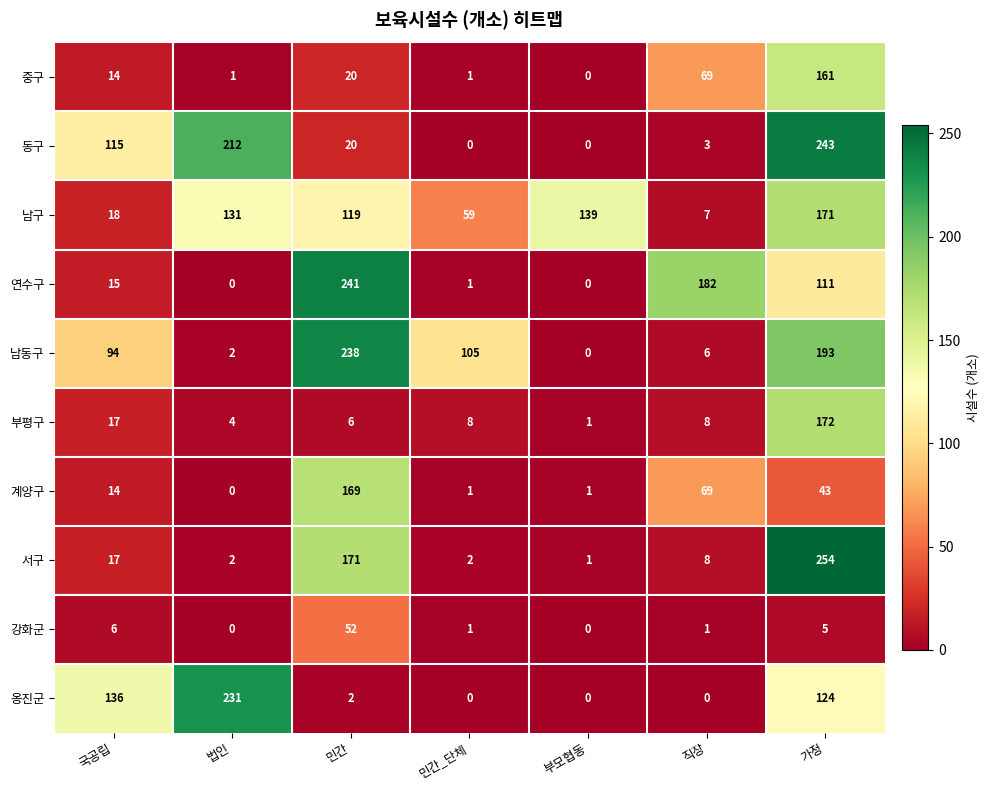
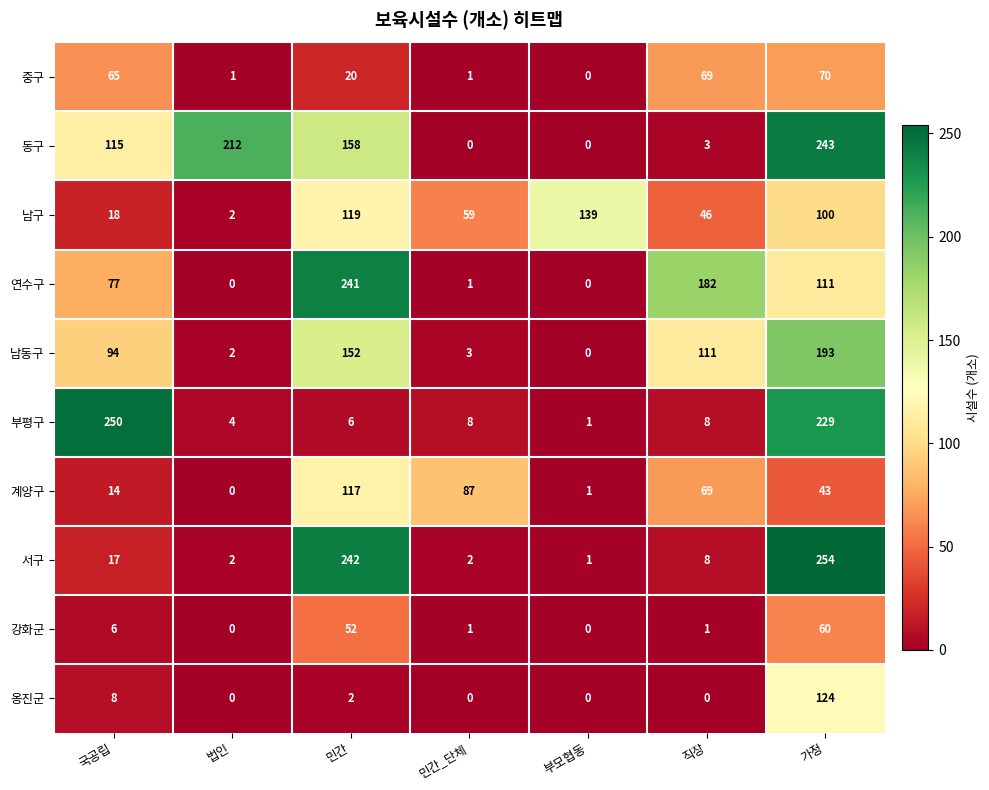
  {
    "중구": {
-     "국공립": 14,
+     "국공립": 65,
      "법인": 1,
      "민간": 20,
      "민간_단체": 1,
      "부모협동": 0,
      "직장": 69,
-     "가정": 161
+     "가정": 70
    },
    "동구": {
      "국공립": 115,
      "법인": 212,
-     "민간": 20,
+     "민간": 158,
      "민간_단체": 0,
      "부모협동": 0,
      "직장": 3,
      "가정": 243
    },
    "남구": {
      "국공립": 18,
-     "법인": 131,
+     "법인": 2,
      "민간": 119,
      "민간_단체": 59,
      "부모협동": 139,
-     "직장": 7,
-     "가정": 171
+     "직장": 46,
+     "가정": 100
    },
    "연수구": {
-     "국공립": 15,
+     "국공립": 77,
      "법인": 0,
      "민간": 241,
      "민간_단체": 1,
      "부모협동": 0,
      "직장": 182,
      "가정": 111
    },
    "남동구": {
      "국공립": 94,
      "법인": 2,
-     "민간": 238,
-     "민간_단체": 105,
+     "민간": 152,
+     "민간_단체": 3,
      "부모협동": 0,
-     "직장": 6,
+     "직장": 111,
      "가정": 193
    },
    "부평구": {
-     "국공립": 17,
+     "국공립": 250,
      "법인": 4,
      "민간": 6,
      "민간_단체": 8,
      "부모협동": 1,
      "직장": 8,
-     "가정": 172
+     "가정": 229
    },
    "계양구": {
      "국공립": 14,
      "법인": 0,
-     "민간": 169,
-     "민간_단체": 1,
+     "민간": 117,
+     "민간_단체": 87,
      "부모협동": 1,
      "직장": 69,
      "가정": 43
    },
    "서구": {
      "국공립": 17,
      "법인": 2,
-     "민간": 171,
+     "민간": 242,
      "민간_단체": 2,
      "부모협동": 1,
      "직장": 8,
      "가정": 254
    },
    "강화군": {
      "국공립": 6,
      "법인": 0,
      "민간": 52,
      "민간_단체": 1,
      "부모협동": 0,
      "직장": 1,
-     "가정": 5
+     "가정": 60
    },
    "옹진군": {
-     "국공립": 136,
-     "법인": 231,
+     "국공립": 8,
+     "법인": 0,
      "민간": 2,
      "민간_단체": 0,
      "부모협동": 0,
      "직장": 0,
      "가정": 124
    }
  }
